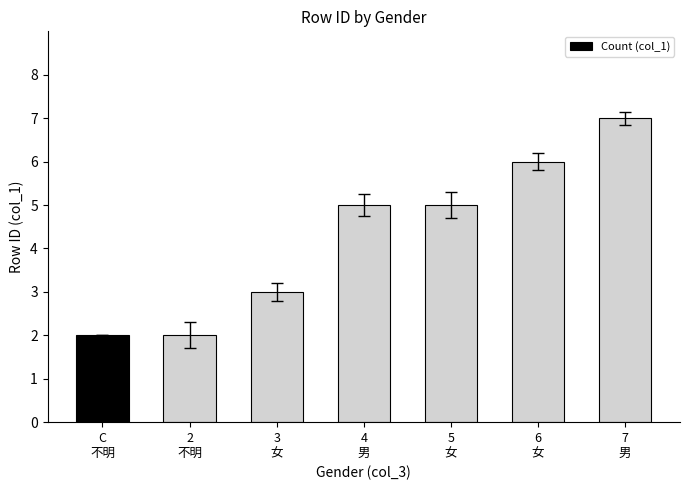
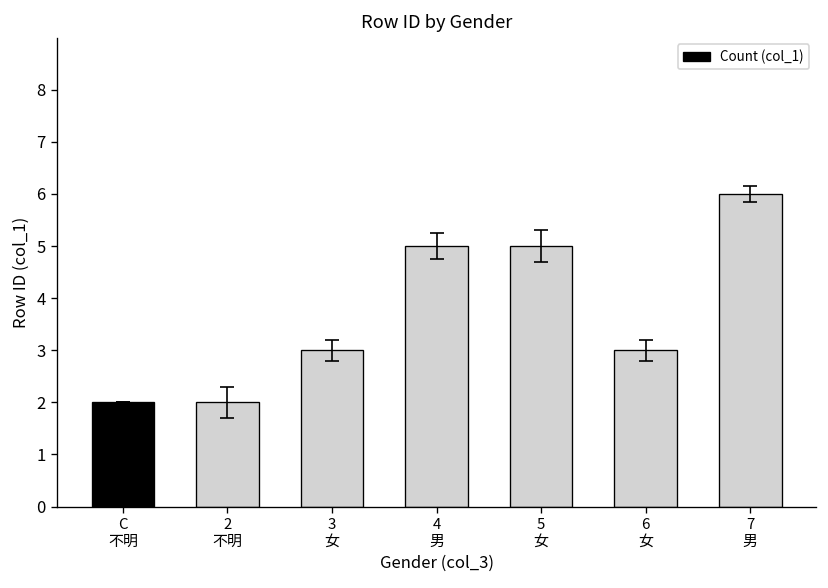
  {
    "Count (col_1)": {
      "C 不明": 2,
      "2 不明": 2,
      "3 女": 3,
      "4 男": 5,
      "5 女": 5,
-     "6 女": 6,
-     "7 男": 7
+     "6 女": 3,
+     "7 男": 6
    }
  }
